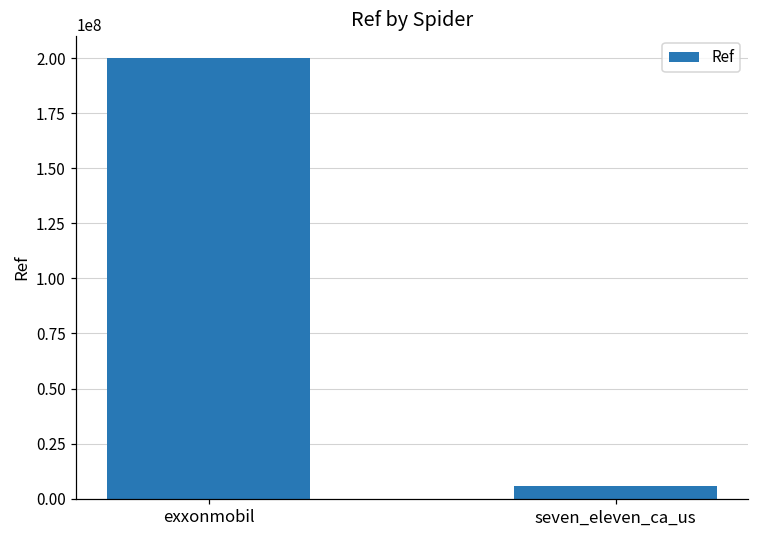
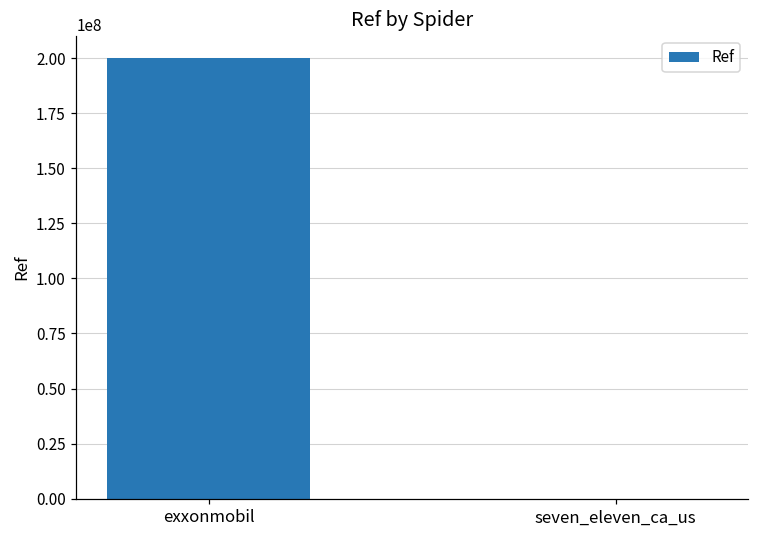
  {
    "exxonmobil": 200000000,
-   "seven_eleven_ca_us": 6000000
+   "seven_eleven_ca_us": 0
  }
